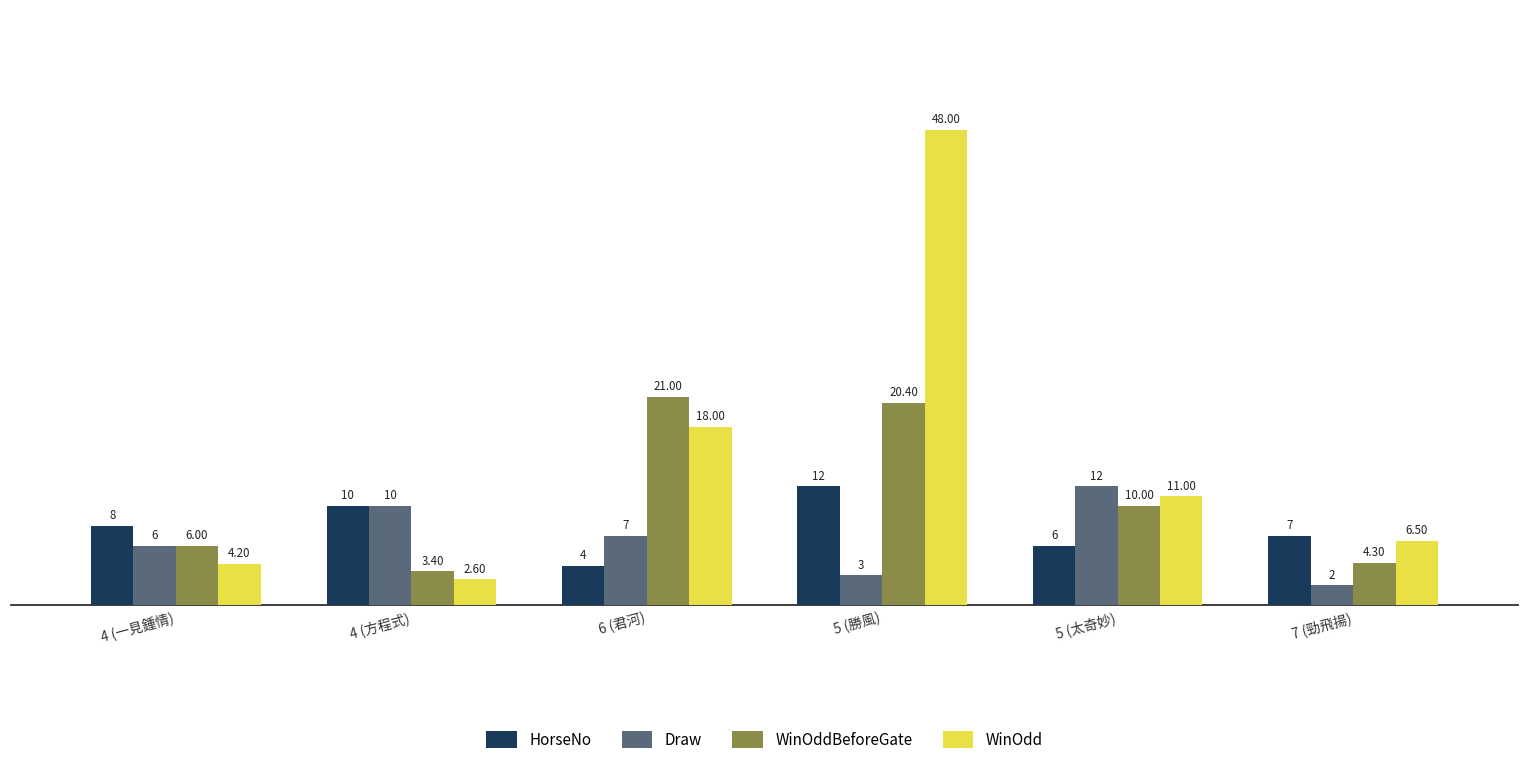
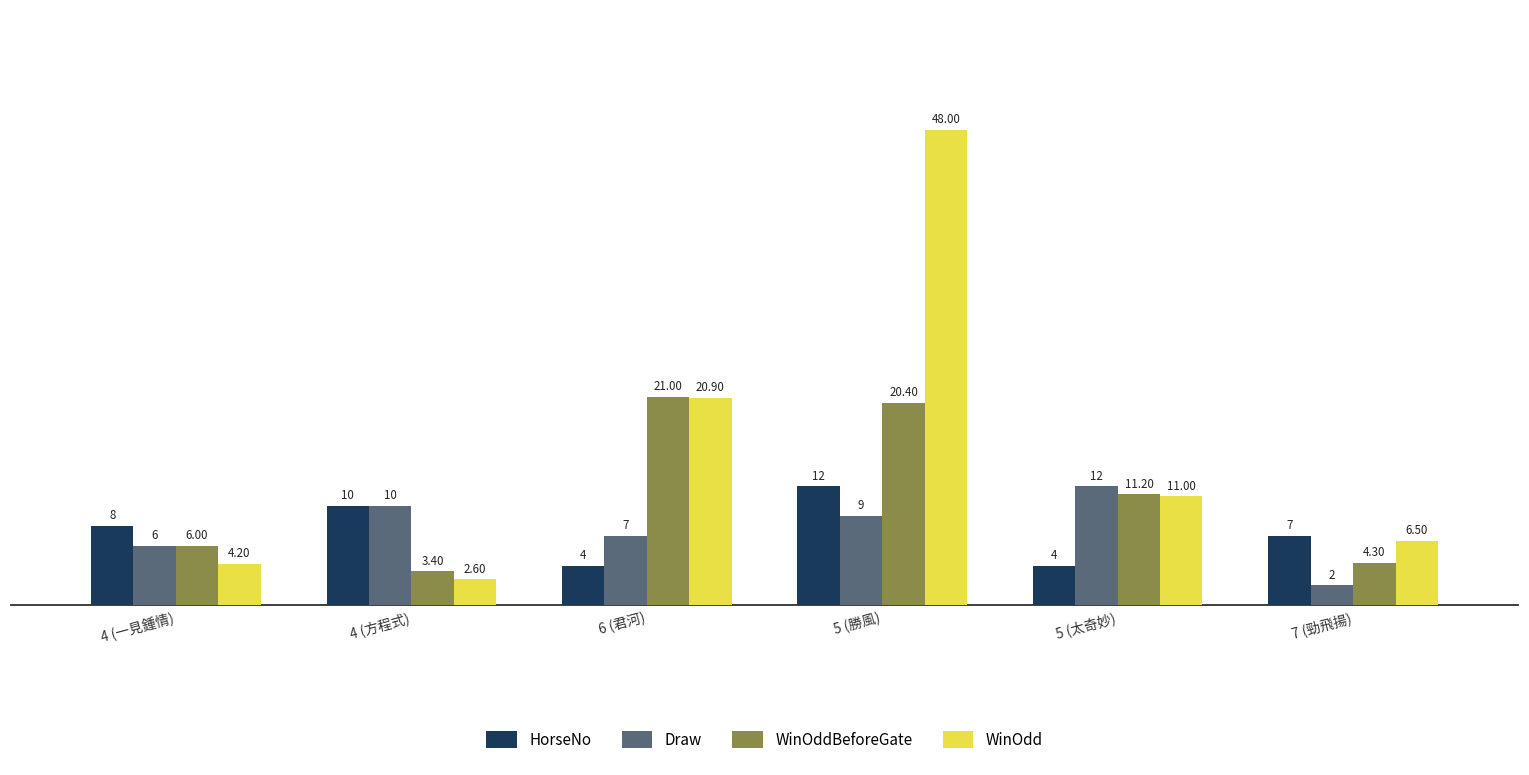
  {
    "HorseNo": {
      "4 (一見鍾情)": 8,
      "4 (方程式)": 10,
      "6 (君河)": 4,
      "5 (勝風)": 12,
-     "5 (太奇妙)": 6,
+     "5 (太奇妙)": 4,
      "7 (勁飛揚)": 7
    },
    "Draw": {
      "4 (一見鍾情)": 6,
      "4 (方程式)": 10,
      "6 (君河)": 7,
-     "5 (勝風)": 3,
+     "5 (勝風)": 9,
      "5 (太奇妙)": 12,
      "7 (勁飛揚)": 2
    },
    "WinOddBeforeGate": {
      "4 (一見鍾情)": 6.00,
      "4 (方程式)": 3.40,
      "6 (君河)": 21.00,
      "5 (勝風)": 20.40,
-     "5 (太奇妙)": 10.00,
+     "5 (太奇妙)": 11.20,
      "7 (勁飛揚)": 4.30
    },
    "WinOdd": {
      "4 (一見鍾情)": 4.20,
      "4 (方程式)": 2.60,
-     "6 (君河)": 18.00,
+     "6 (君河)": 20.90,
      "5 (勝風)": 48.00,
      "5 (太奇妙)": 11.00,
      "7 (勁飛揚)": 6.50
    }
  }
